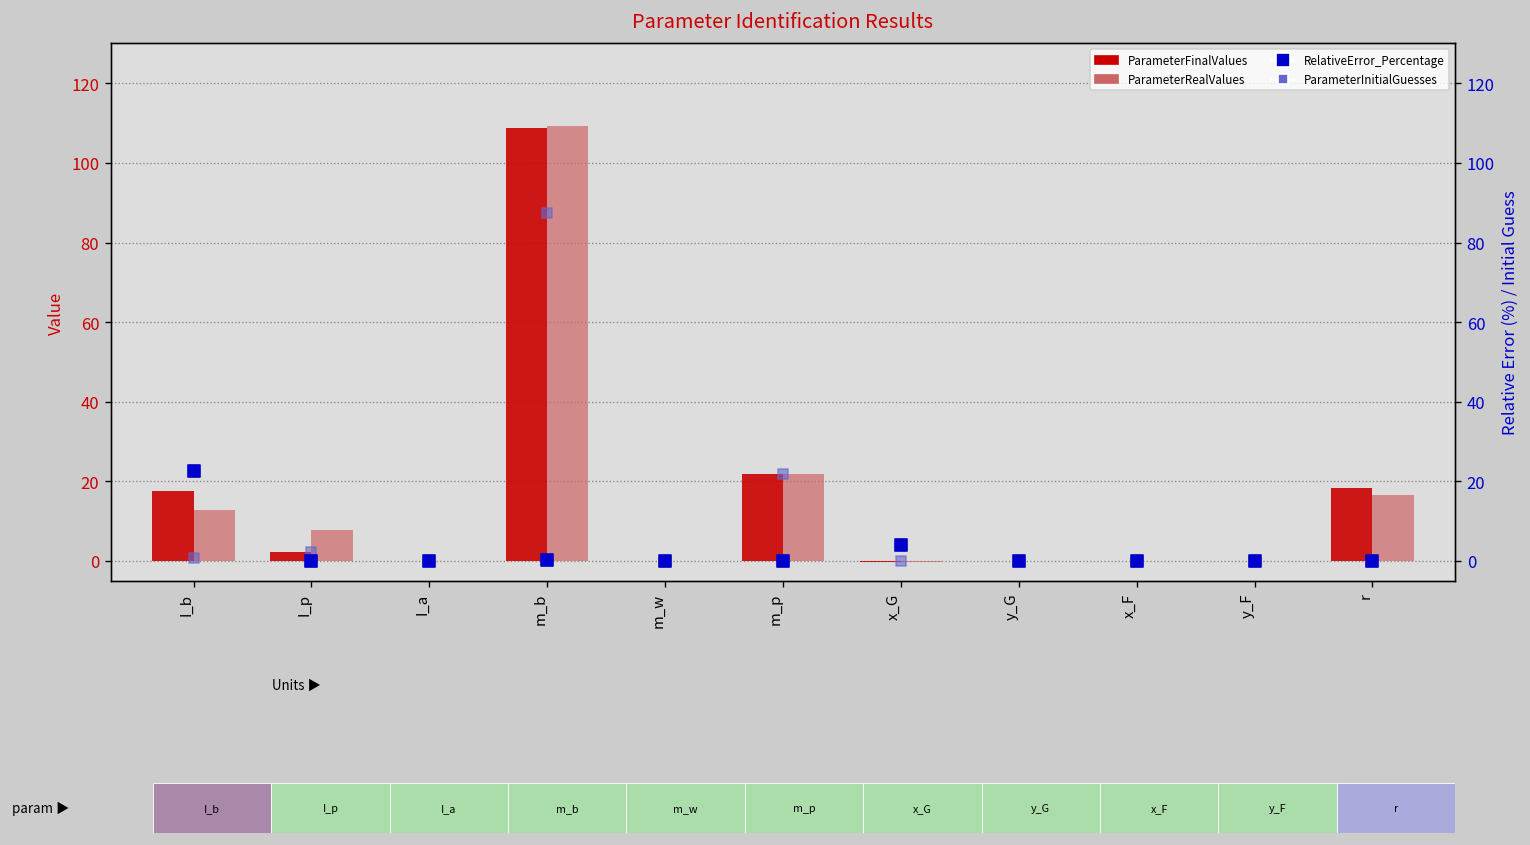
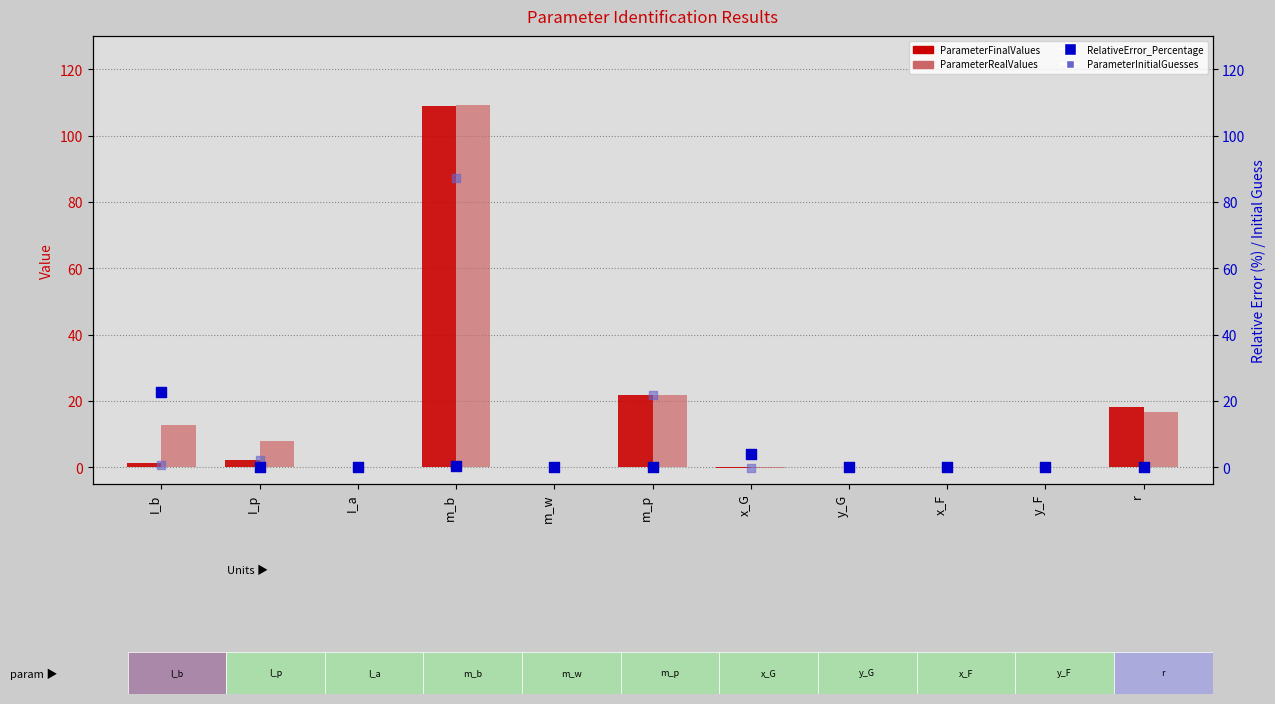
  {
    "ParameterFinalValues": {
-     "I_b": 18,
+     "I_b": 1,
      "I_p": 2,
      "m_b": 109,
      "m_w": 0,
      "m_p": 22,
      "x_F": 0,
      "y_F": 0,
      "r": 18
    },
    "ParameterRealValues": {
      "I_b": 13,
      "I_p": 8,
      "m_b": 109,
      "m_w": 0,
      "m_p": 22,
      "y_G": 0,
      "x_F": 0,
      "y_F": 0,
      "r": 17
    }
  }
